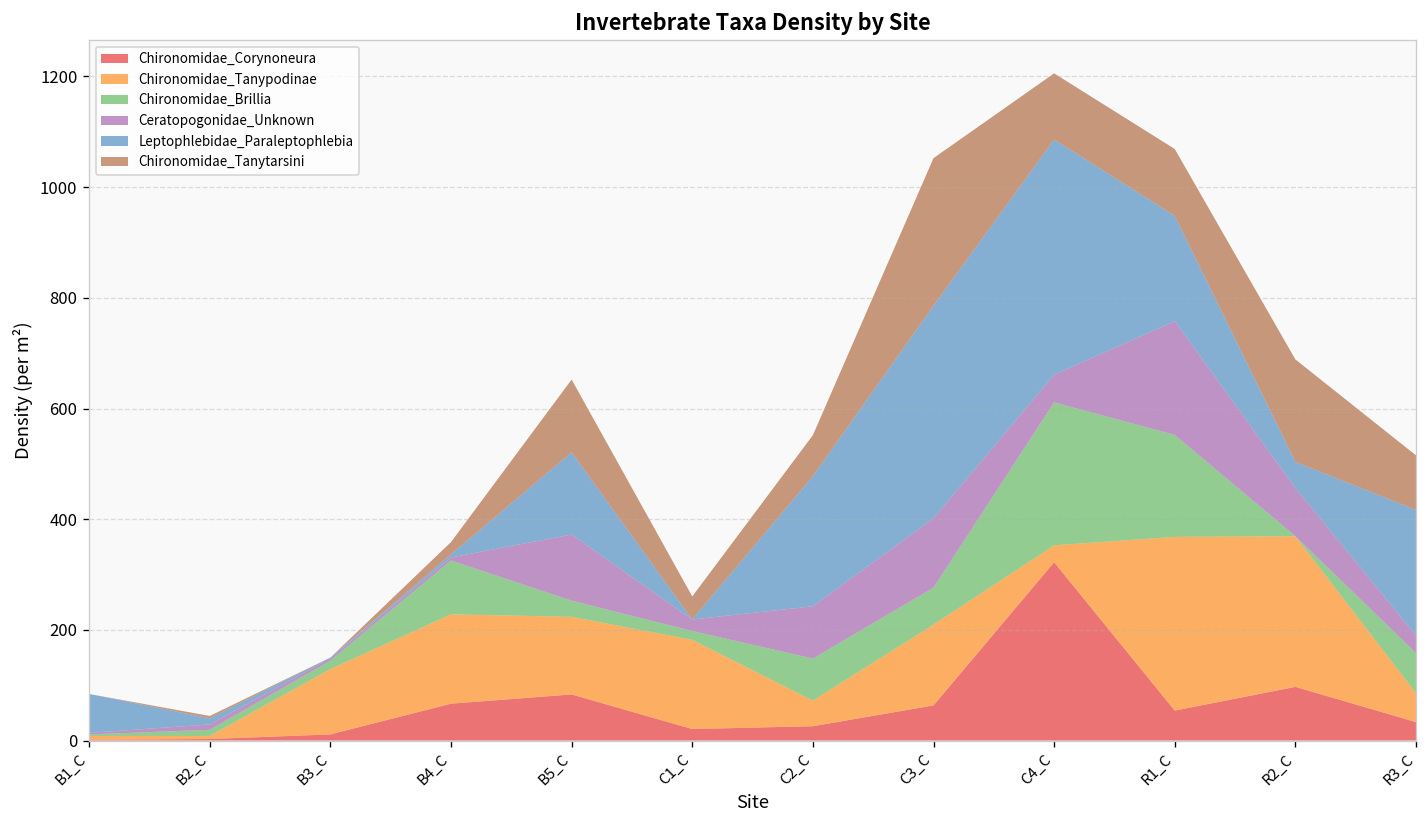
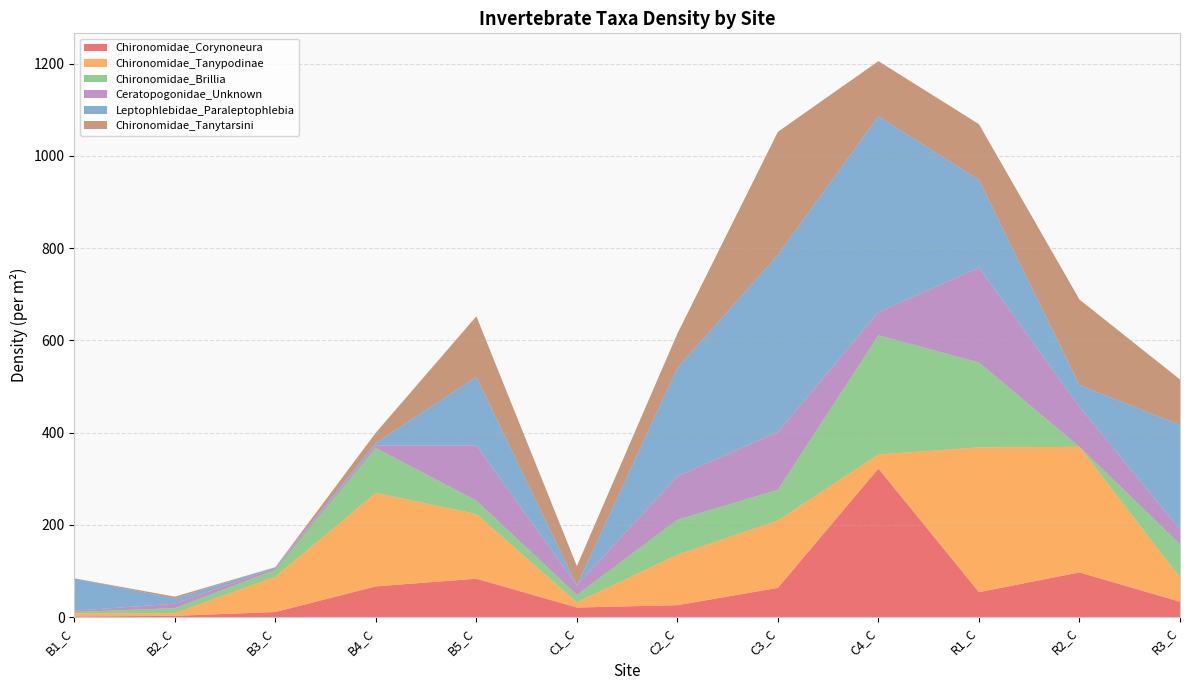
  {
    "Chironomidae_Corynoneura": {
      "B3_C": 10,
      "B4_C": 70,
      "B5_C": 80,
      "C1_C": 20,
      "C2_C": 30,
      "C3_C": 60,
      "C4_C": 320,
      "R1_C": 50,
      "R2_C": 100,
      "R3_C": 30
    },
    "Chironomidae_Tanypodinae": {
      "B2_C": 10,
-     "B3_C": 120,
-     "B4_C": 160,
+     "B3_C": 80,
+     "B4_C": 200,
      "B5_C": 140,
-     "C1_C": 160,
-     "C2_C": 50,
+     "C1_C": 10,
+     "C2_C": 110,
      "C3_C": 150,
      "C4_C": 30,
      "R1_C": 310,
      "R3_C": 50
    },
    "Chironomidae_Brillia": {
      "B2_C": 10,
      "B5_C": 30,
      "C1_C": 20,
      "C2_C": 80,
      "C3_C": 70,
      "C4_C": 260,
      "R1_C": 180,
      "R3_C": 70
    },
    "Ceratopogonidae_Unknown": {
      "B2_C": 10,
      "B5_C": 120,
      "C2_C": 90,
      "C3_C": 130,
      "C4_C": 50,
      "R1_C": 210,
      "R2_C": 90,
      "R3_C": 30
    },
    "Leptophlebidae_Paraleptophlebia": {
      "B5_C": 150,
      "C2_C": 240,
      "C3_C": 380,
      "C4_C": 430,
      "R1_C": 190,
      "R2_C": 50,
      "R3_C": 230
    },
    "Chironomidae_Tanytarsini": {
      "B4_C": 20,
      "B5_C": 130,
      "C1_C": 40,
      "C2_C": 70,
      "C3_C": 270,
      "C4_C": 120,
      "R1_C": 120,
      "R2_C": 190,
      "R3_C": 100
    }
  }
